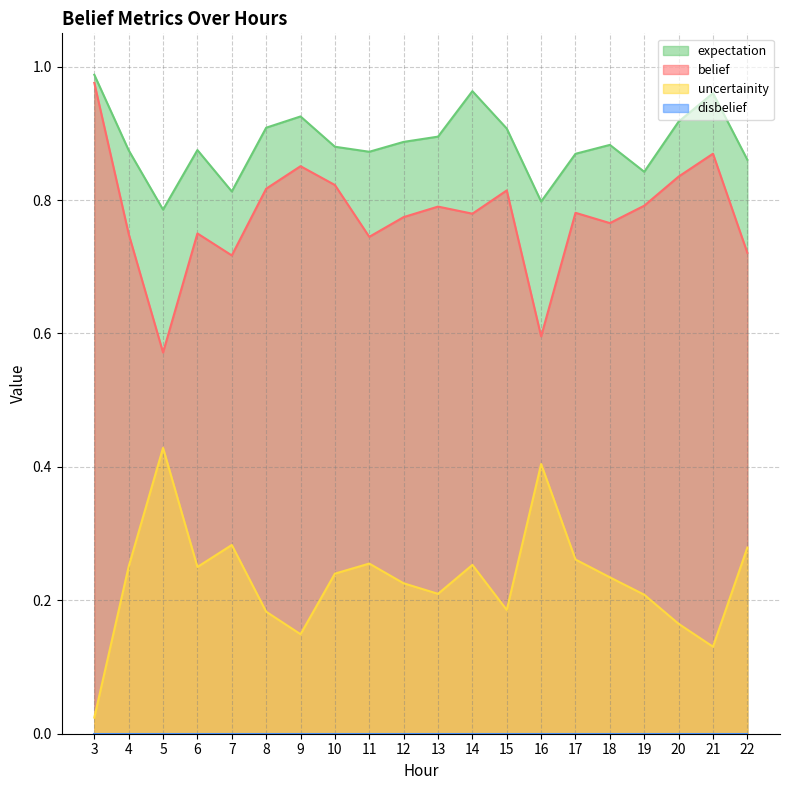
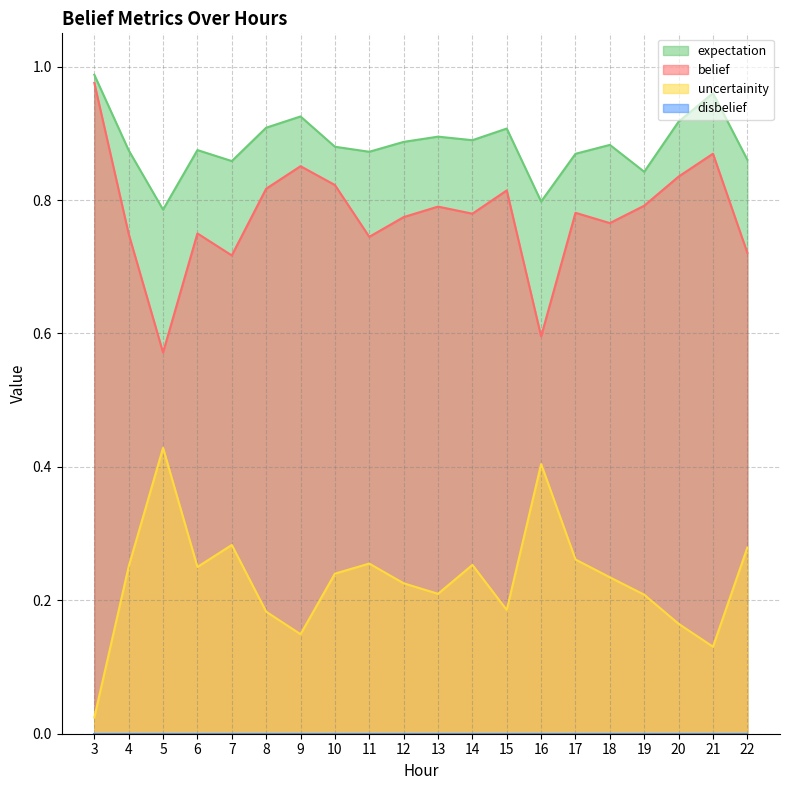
  {
    "expectation": {
      "3": 0.99,
      "4": 0.87,
      "5": 0.79,
      "6": 0.88,
-     "7": 0.81,
+     "7": 0.86,
      "8": 0.91,
      "9": 0.93,
      "10": 0.88,
      "11": 0.87,
      "12": 0.89,
      "13": 0.90,
-     "14": 0.96,
+     "14": 0.89,
      "15": 0.91,
      "16": 0.80,
      "17": 0.87,
      "18": 0.88,
      "19": 0.84,
      "20": 0.92,
      "22": 0.86
    },
    "belief": {
      "3": 0.98,
      "4": 0.75,
      "5": 0.57,
      "6": 0.75,
      "7": 0.72,
      "8": 0.82,
      "9": 0.85,
      "10": 0.82,
      "11": 0.74,
      "12": 0.77,
      "13": 0.79,
      "14": 0.78,
      "15": 0.81,
      "16": 0.60,
      "17": 0.78,
      "18": 0.77,
      "19": 0.79,
      "20": 0.84,
      "21": 0.87,
      "22": 0.72
    },
    "uncertainity": {
      "3": 0.02,
      "4": 0.25,
      "5": 0.43,
      "6": 0.25,
      "7": 0.28,
      "8": 0.18,
      "9": 0.15,
      "10": 0.24,
      "11": 0.26,
      "12": 0.23,
      "13": 0.21,
      "14": 0.25,
      "15": 0.19,
      "16": 0.40,
      "17": 0.26,
      "18": 0.23,
      "19": 0.21,
      "20": 0.16,
      "21": 0.13,
      "22": 0.28
    },
    "disbelief": {
      "3": 0.00,
      "4": 0.00,
      "5": 0.00,
      "6": 0.00,
      "7": 0.00,
      "8": 0.00,
      "9": 0.00,
      "10": 0.00,
      "11": 0.00,
      "12": 0.00,
      "13": 0.00,
      "14": 0.00,
      "15": 0.00,
      "16": 0.00,
      "17": 0.00,
      "18": 0.00,
      "19": 0.00,
      "20": 0.00,
      "21": 0.00,
      "22": 0.00
    }
  }
